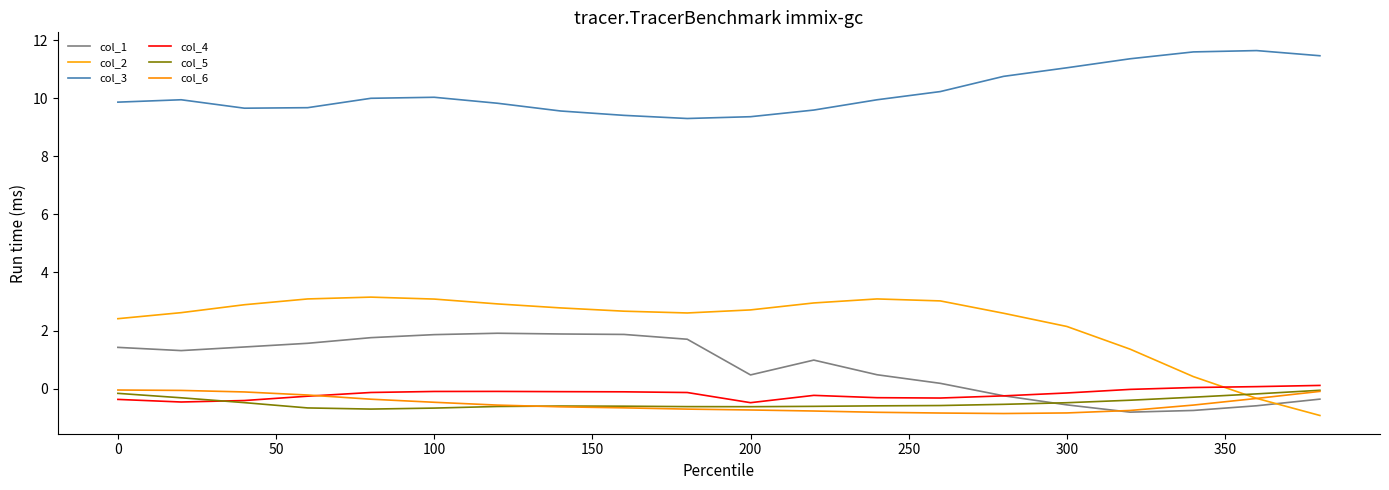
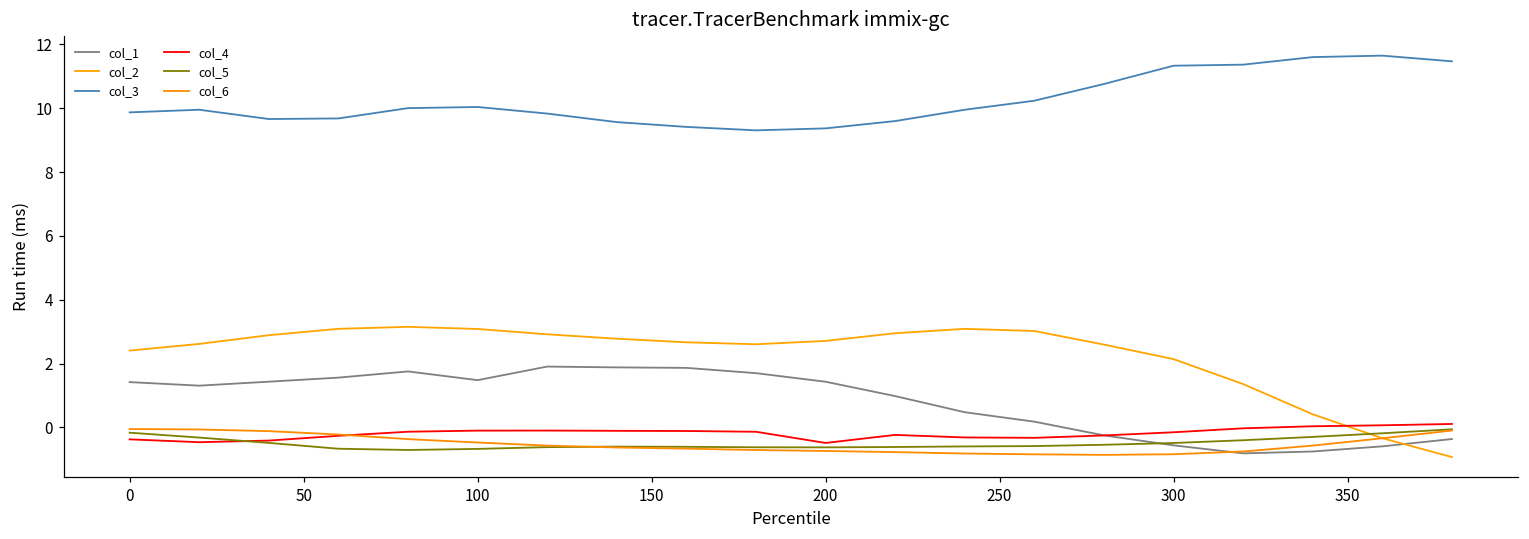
  {
    "col_1": {
      "0": 1.4,
-     "100": 1.9,
-     "200": 0.5
+     "100": 1.5,
+     "200": 1.4
    },
    "col_3": {
      "0": 9.9,
      "100": 10.0,
      "200": 9.4,
-     "300": 11.1
+     "300": 11.3
    },
    "col_4": {
      "0": -0.4,
      "100": -0.1,
      "200": -0.5,
      "300": -0.2
    },
    "col_5": {
      "0": -0.2,
      "100": -0.7,
      "200": -0.6
    }
  }
